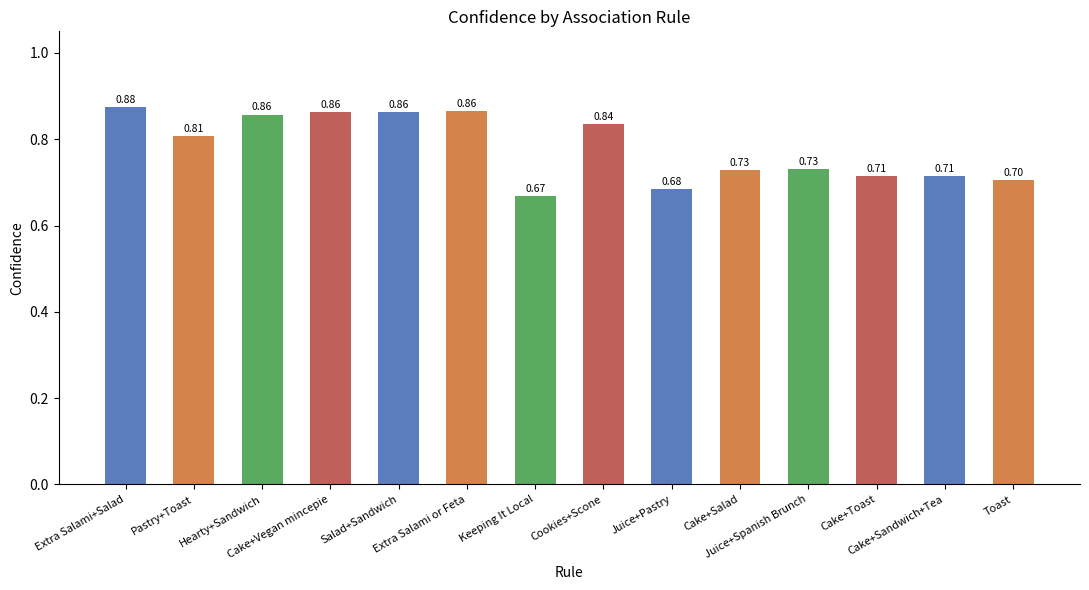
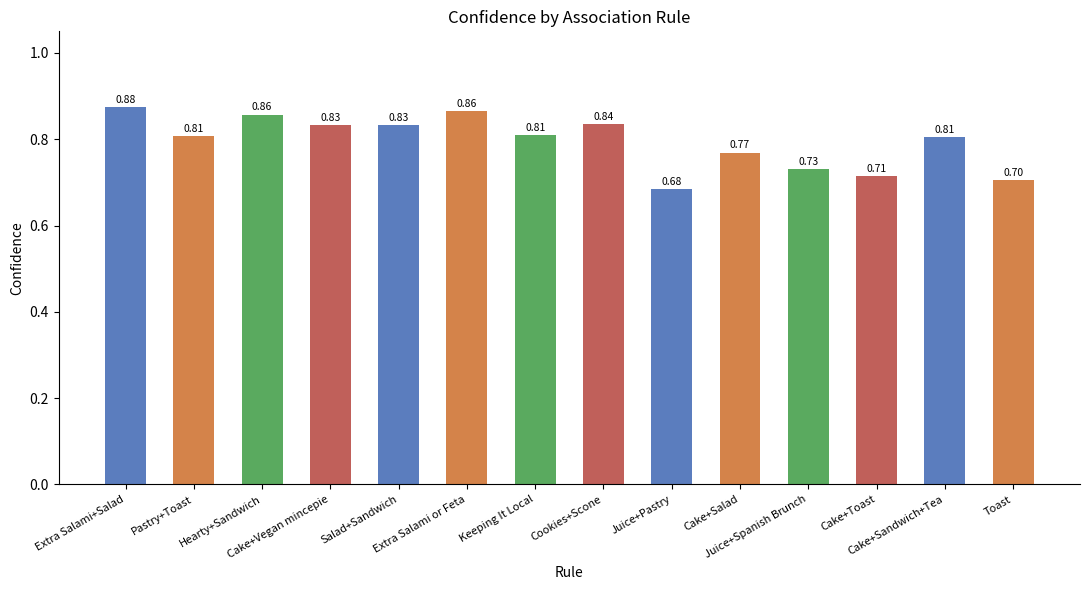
  {
    "Extra Salami+Salad": 0.88,
    "Pastry+Toast": 0.81,
    "Hearty+Sandwich": 0.86,
-   "Cake+Vegan mincepie": 0.86,
-   "Salad+Sandwich": 0.86,
+   "Cake+Vegan mincepie": 0.83,
+   "Salad+Sandwich": 0.83,
    "Extra Salami or Feta": 0.86,
-   "Keeping It Local": 0.67,
+   "Keeping It Local": 0.81,
    "Cookies+Scone": 0.84,
    "Juice+Pastry": 0.68,
-   "Cake+Salad": 0.73,
+   "Cake+Salad": 0.77,
    "Juice+Spanish Brunch": 0.73,
    "Cake+Toast": 0.71,
-   "Cake+Sandwich+Tea": 0.71,
+   "Cake+Sandwich+Tea": 0.81,
    "Toast": 0.70
  }
